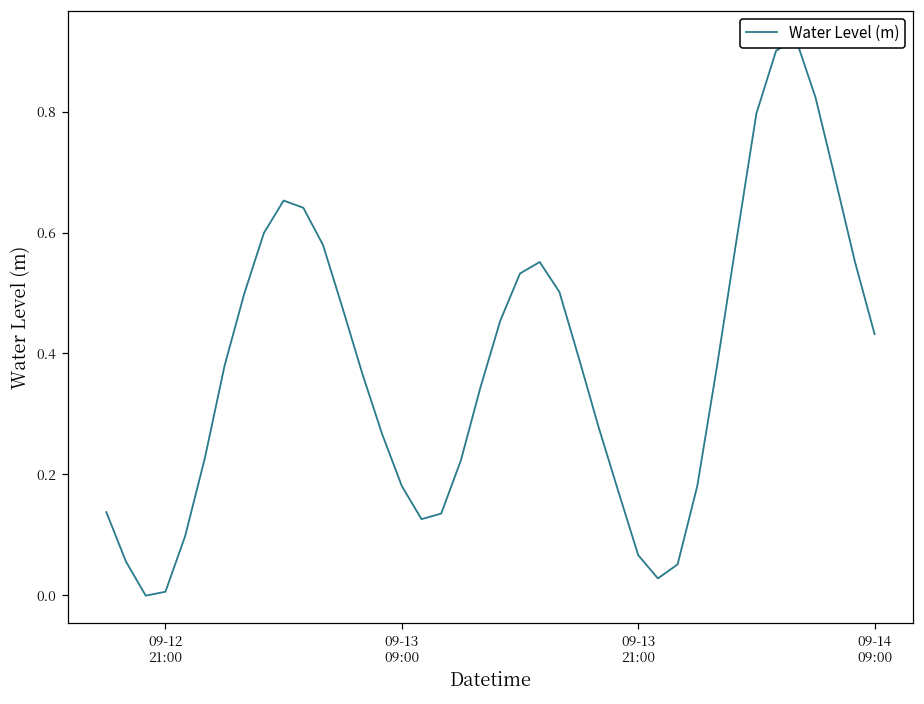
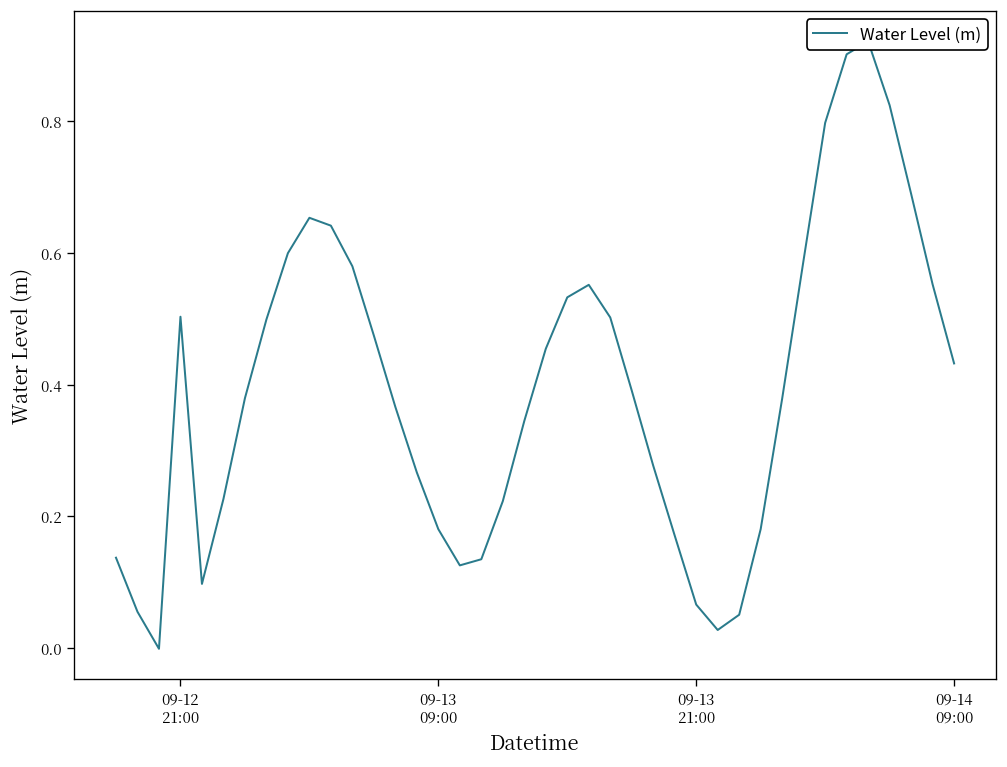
  {
-   "09-12 21:00": 0.01,
+   "09-12 21:00": 0.50,
    "09-13 09:00": 0.18,
    "09-13 21:00": 0.07,
    "09-14 09:00": 0.43
  }
